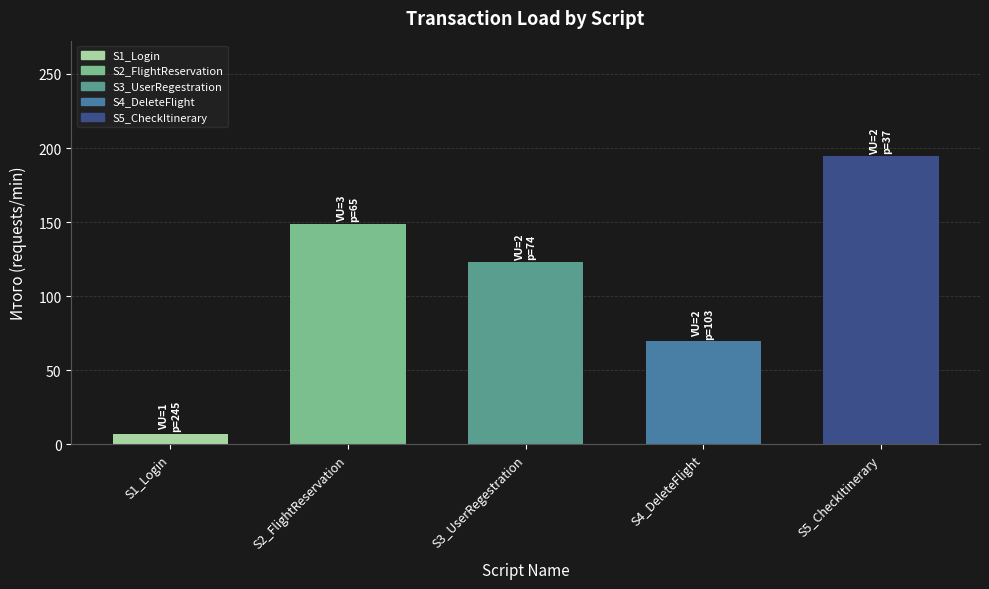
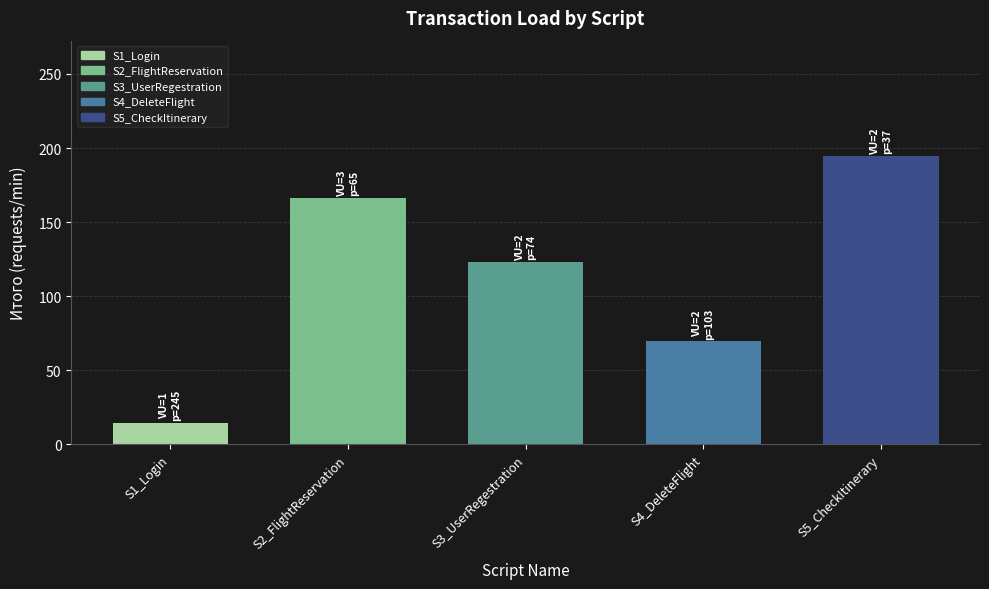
  {
-   "S1_Login": 7,
-   "S2_FlightReservation": 149
+   "S1_Login": 15,
+   "S2_FlightReservation": 166
  }
